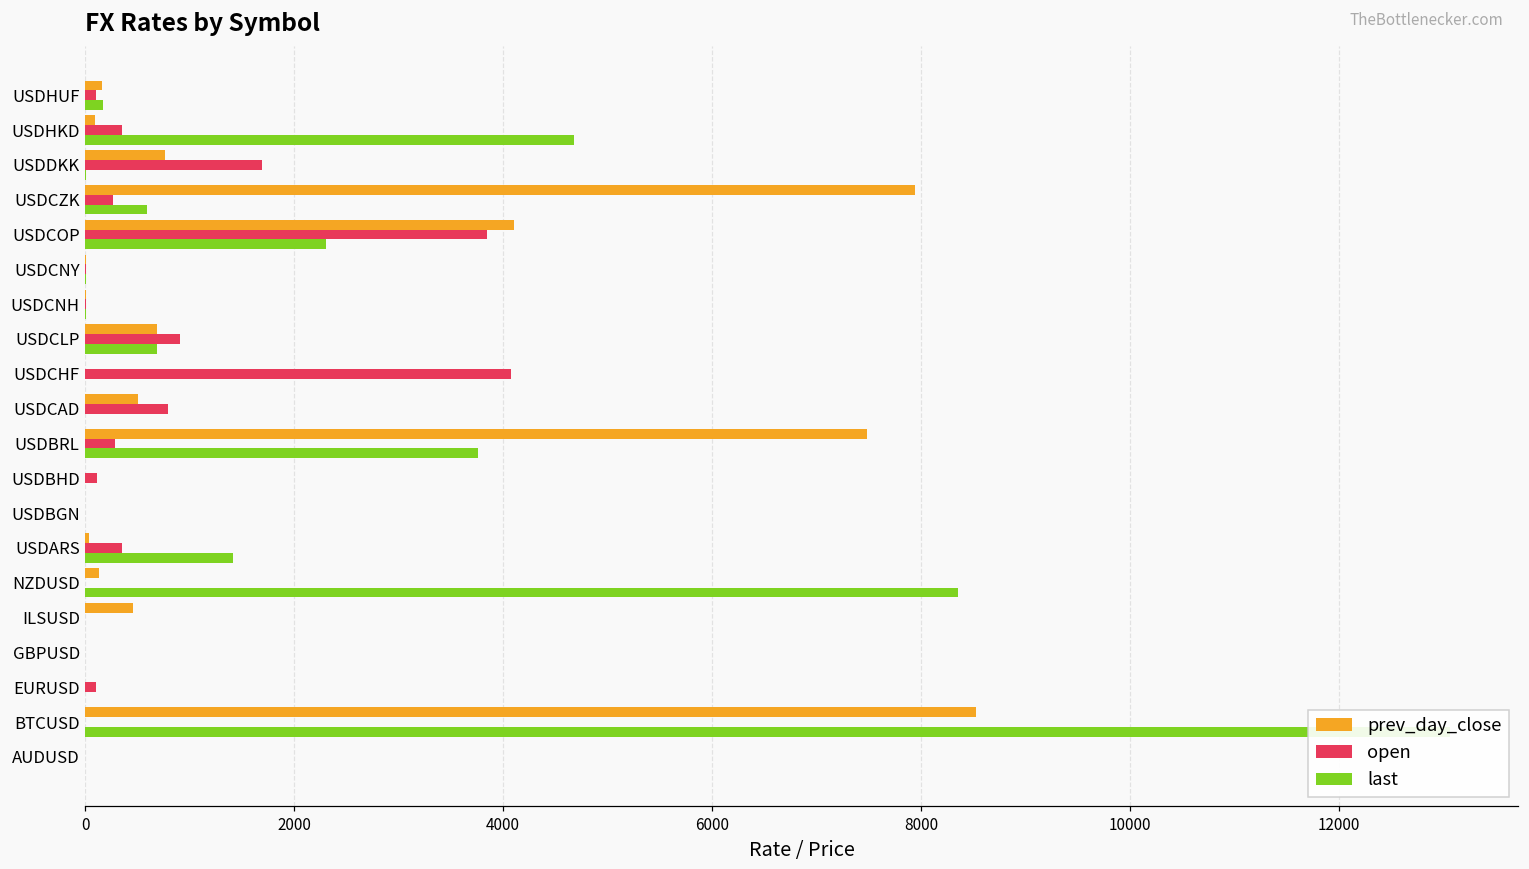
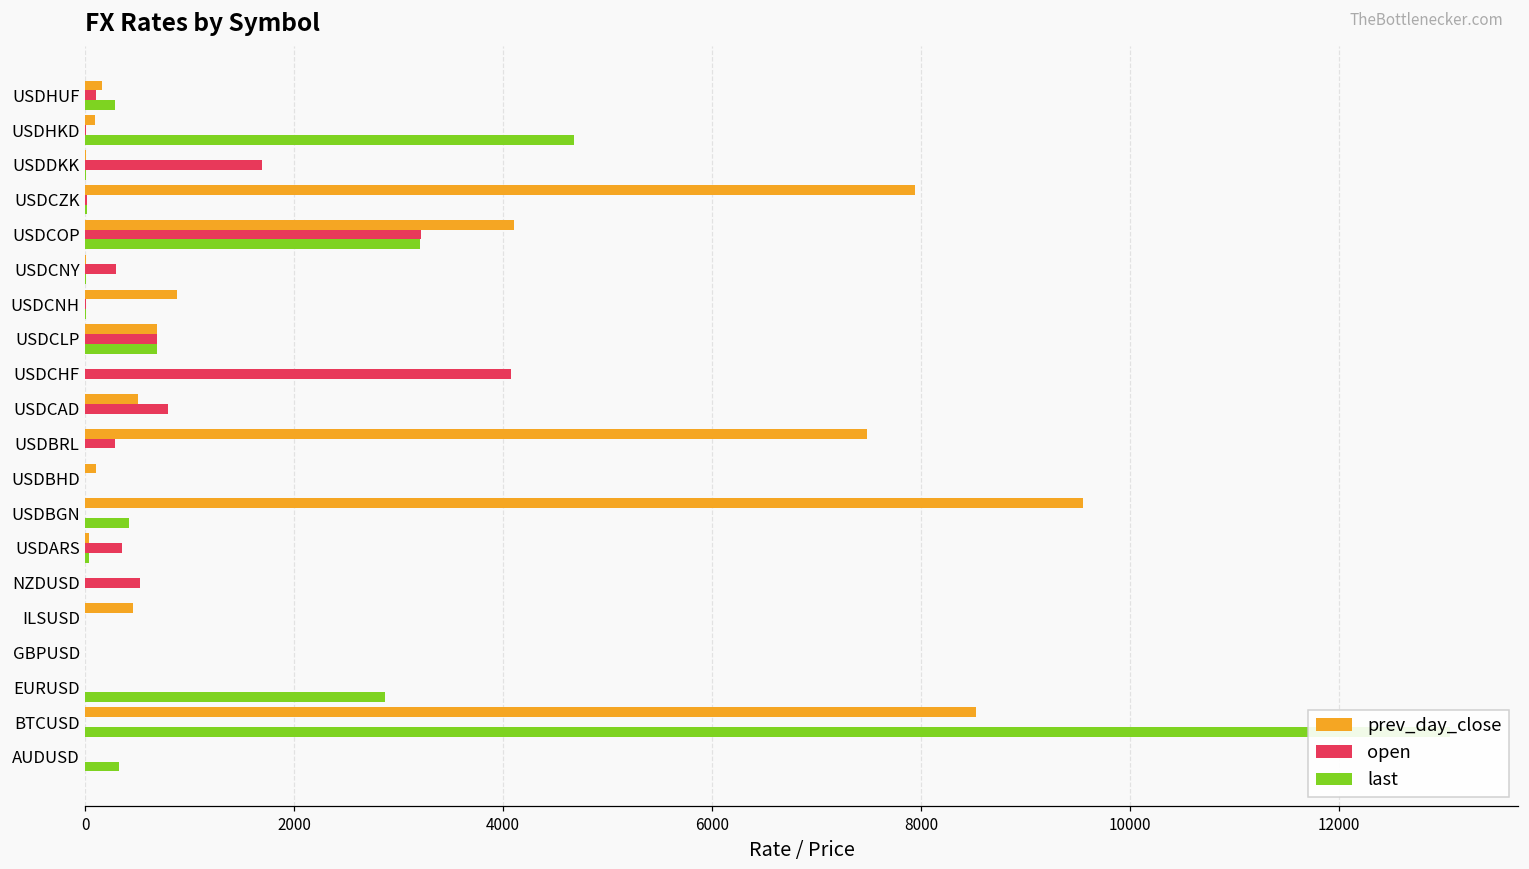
  {
    "prev_day_close": {
      "USDHUF": 200,
      "USDHKD": 100,
-     "USDDKK": 800,
+     "USDDKK": 0,
      "USDCZK": 7900,
      "USDCOP": 4100,
-     "USDCNH": 0,
+     "USDCNH": 900,
      "USDCLP": 700,
      "USDCAD": 500,
      "USDBRL": 7500,
-     "USDBHD": 0,
-     "USDBGN": 0,
+     "USDBHD": 100,
+     "USDBGN": 9600,
      "USDARS": 0,
-     "NZDUSD": 100,
+     "NZDUSD": 0,
      "ILSUSD": 500,
      "BTCUSD": 8500
    },
    "open": {
      "USDHUF": 100,
-     "USDHKD": 300,
+     "USDHKD": 0,
      "USDDKK": 1700,
-     "USDCZK": 300,
-     "USDCOP": 3800,
-     "USDCNY": 0,
-     "USDCLP": 900,
+     "USDCZK": 0,
+     "USDCOP": 3200,
+     "USDCNY": 300,
+     "USDCLP": 700,
      "USDCHF": 4100,
      "USDCAD": 800,
      "USDBRL": 300,
-     "USDBHD": 100,
+     "USDBHD": 0,
      "USDARS": 300,
-     "NZDUSD": 0,
-     "EURUSD": 100,
+     "NZDUSD": 500,
+     "EURUSD": 0,
      "BTCUSD": 0
    },
    "last": {
-     "USDHUF": 200,
+     "USDHUF": 300,
      "USDHKD": 4700,
-     "USDCZK": 600,
-     "USDCOP": 2300,
+     "USDCZK": 0,
+     "USDCOP": 3200,
      "USDCLP": 700,
-     "USDBRL": 3800,
-     "USDBGN": 0,
-     "USDARS": 1400,
-     "NZDUSD": 8400,
-     "EURUSD": 0,
-     "AUDUSD": 0
+     "USDBRL": 0,
+     "USDBGN": 400,
+     "USDARS": 0,
+     "NZDUSD": 0,
+     "EURUSD": 2900,
+     "AUDUSD": 300
    }
  }
